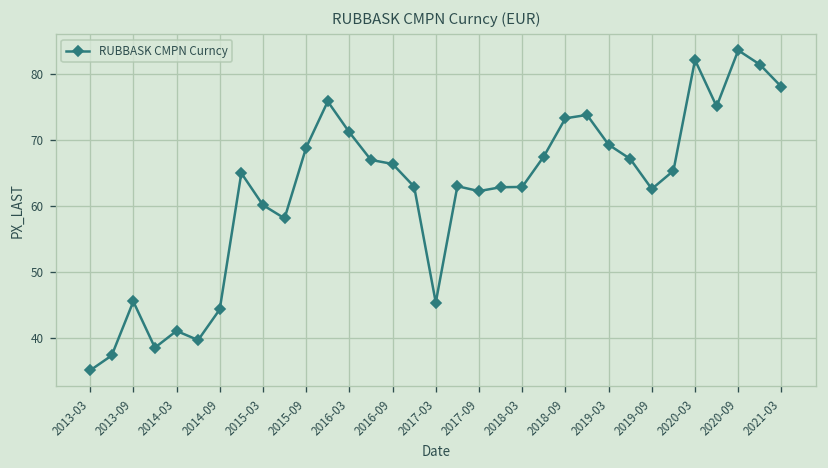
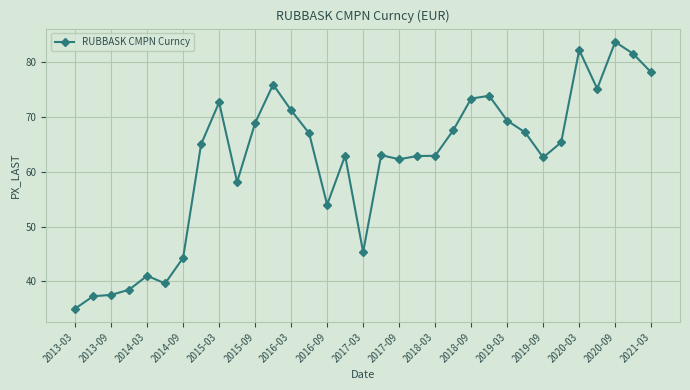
  {
    "2013-03": 35,
-   "2013-09": 45,
+   "2013-09": 38,
    "2014-03": 41,
    "2014-09": 44,
-   "2015-03": 60,
+   "2015-03": 73,
    "2015-09": 69,
    "2016-03": 71,
-   "2016-09": 66,
+   "2016-09": 54,
    "2017-03": 45,
    "2017-09": 62,
    "2018-03": 63,
    "2018-09": 73,
    "2019-03": 69,
    "2019-09": 63,
    "2020-03": 82,
    "2020-09": 84,
    "2021-03": 78
  }
